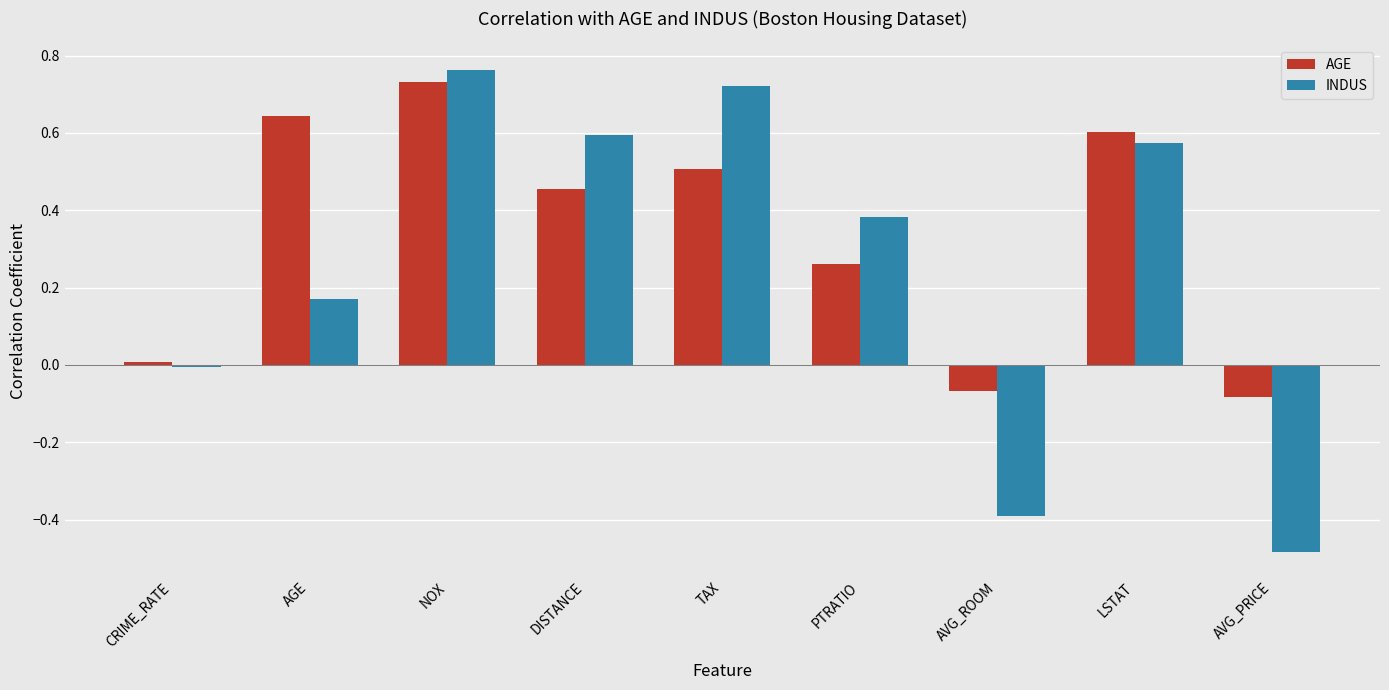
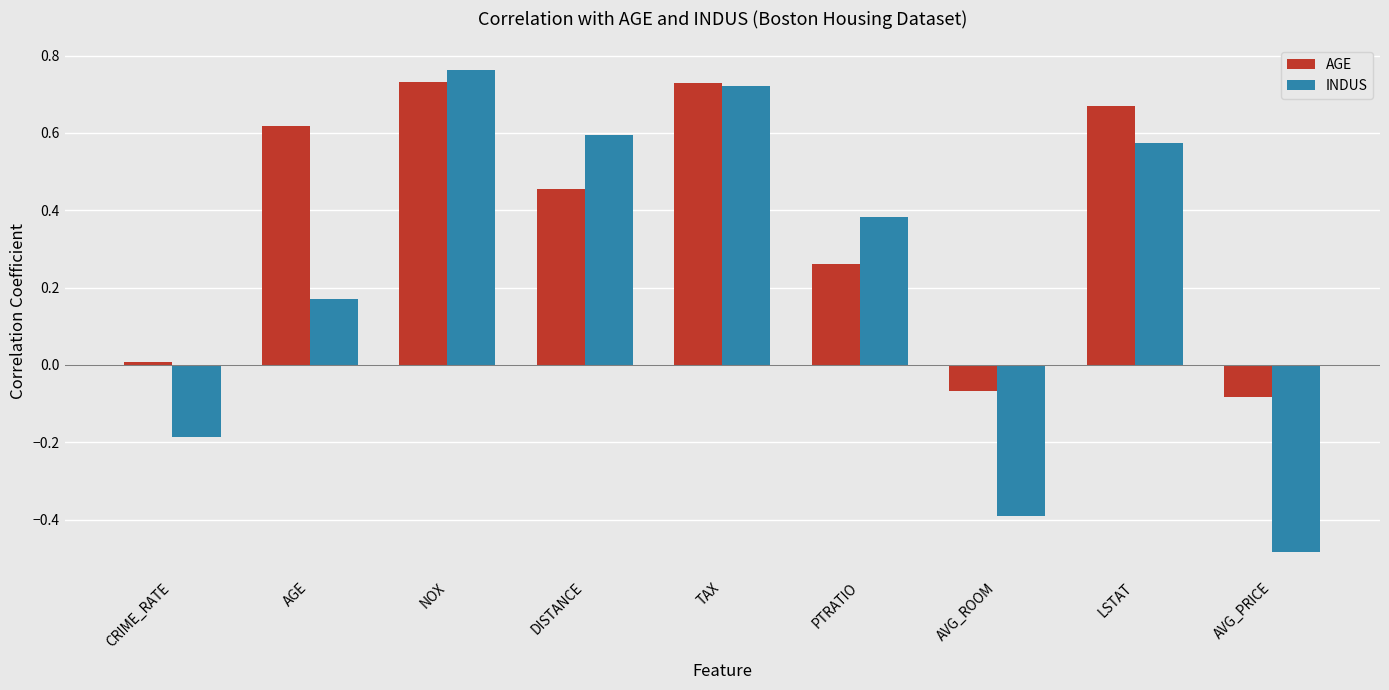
  {
    "AGE": {
      "CRIME_RATE": 0.01,
-     "AGE": 0.64,
+     "AGE": 0.62,
      "NOX": 0.73,
      "DISTANCE": 0.46,
-     "TAX": 0.51,
+     "TAX": 0.73,
      "PTRATIO": 0.26,
      "AVG_ROOM": -0.07,
-     "LSTAT": 0.60,
+     "LSTAT": 0.67,
      "AVG_PRICE": -0.08
    },
    "INDUS": {
-     "CRIME_RATE": -0.01,
+     "CRIME_RATE": -0.19,
      "AGE": 0.17,
      "NOX": 0.76,
      "DISTANCE": 0.60,
      "TAX": 0.72,
      "PTRATIO": 0.38,
      "AVG_ROOM": -0.39,
      "LSTAT": 0.57,
      "AVG_PRICE": -0.48
    }
  }
